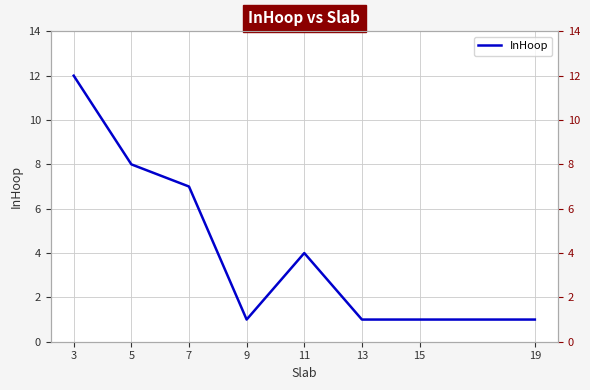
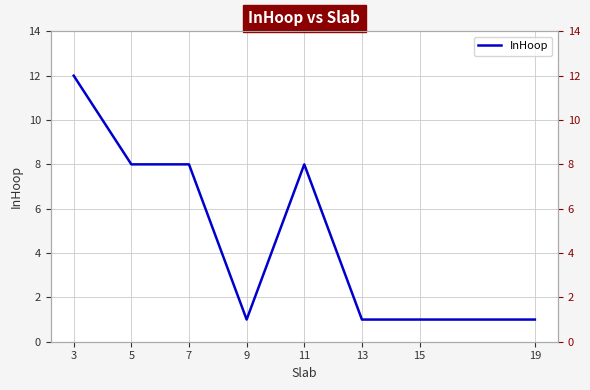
  {
    "3": 12,
    "5": 8,
-   "7": 7,
+   "7": 8,
    "9": 1,
-   "11": 4,
+   "11": 8,
    "13": 1,
    "15": 1,
    "19": 1
  }
